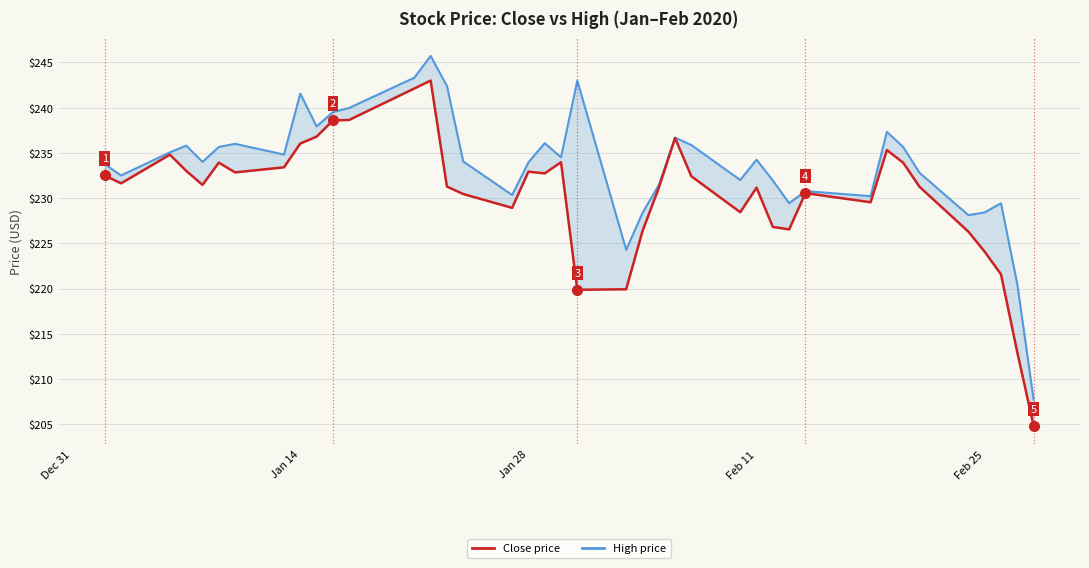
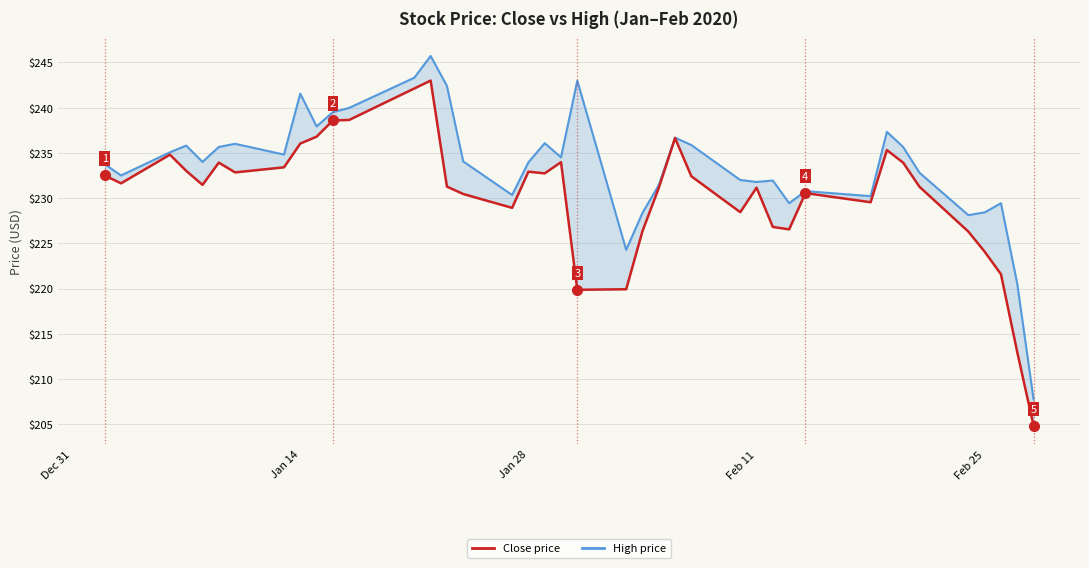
  {
    "High price": {
      "Jan 14": "$242",
      "Jan 28": "$234",
-     "Feb 11": "$234",
+     "Feb 11": "$232",
      "Feb 25": "$228"
    }
  }
